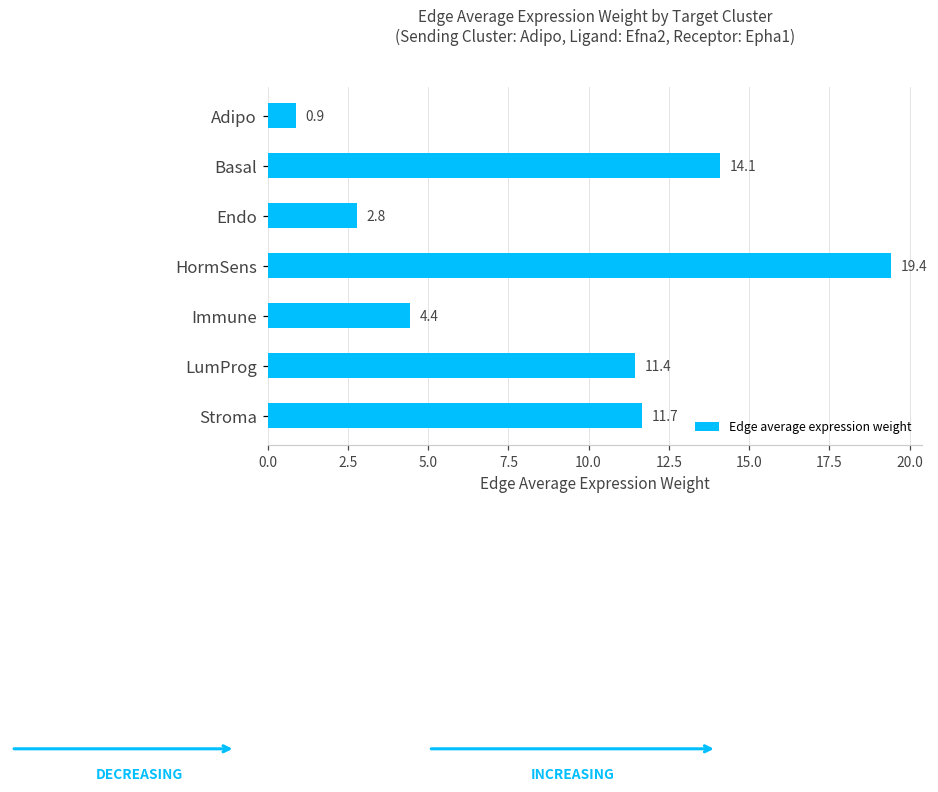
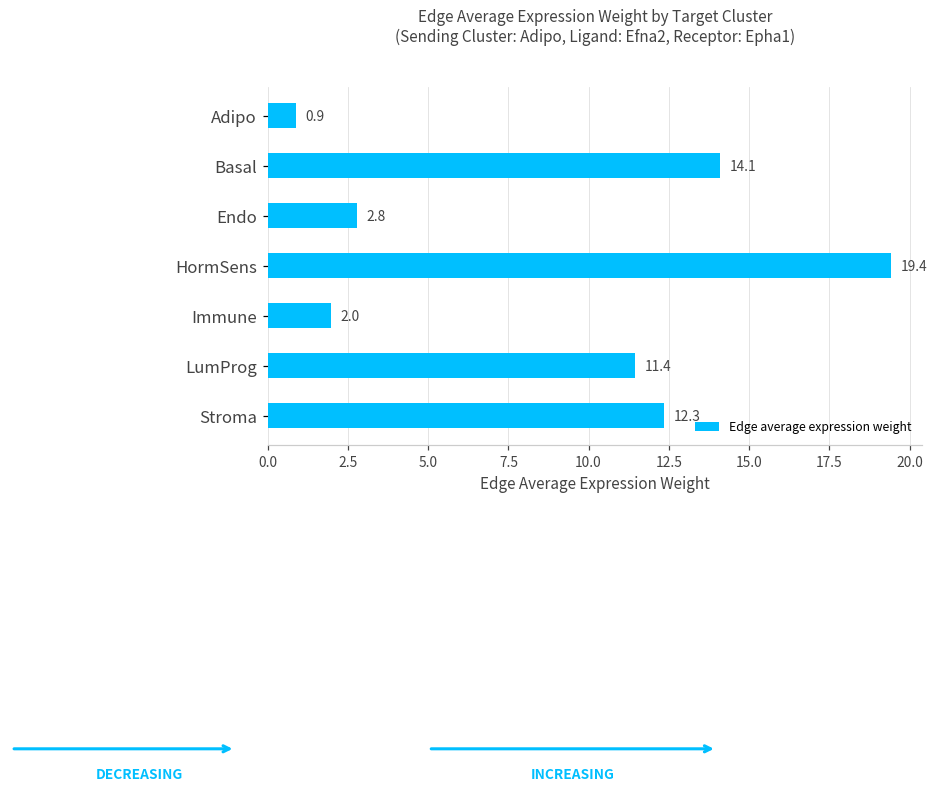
  {
    "Adipo": 0.9,
    "Basal": 14.1,
    "Endo": 2.8,
    "HormSens": 19.4,
-   "Immune": 4.4,
+   "Immune": 2.0,
    "LumProg": 11.4,
-   "Stroma": 11.7
+   "Stroma": 12.3
  }
